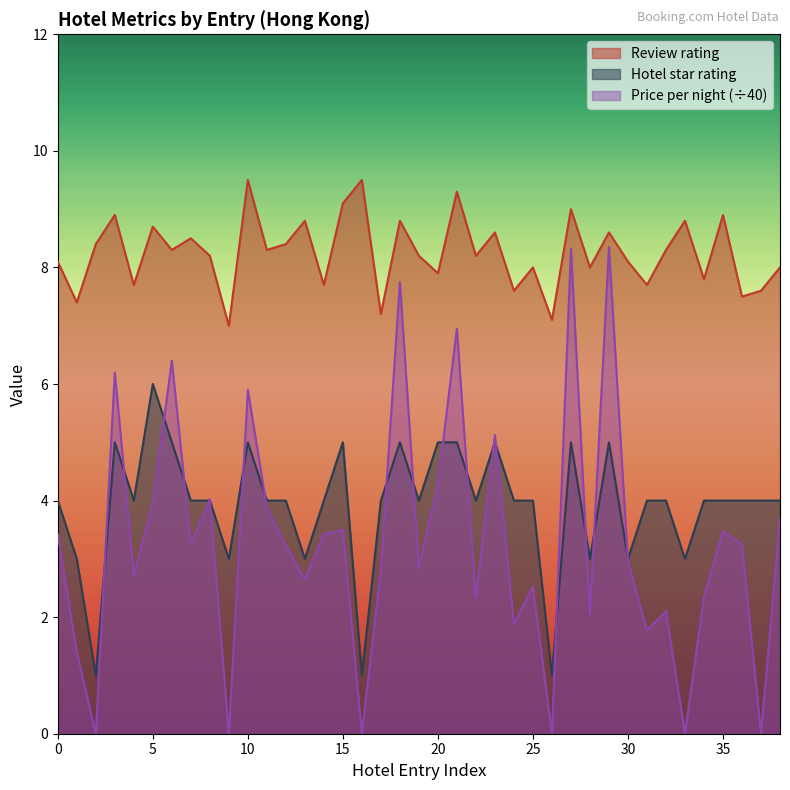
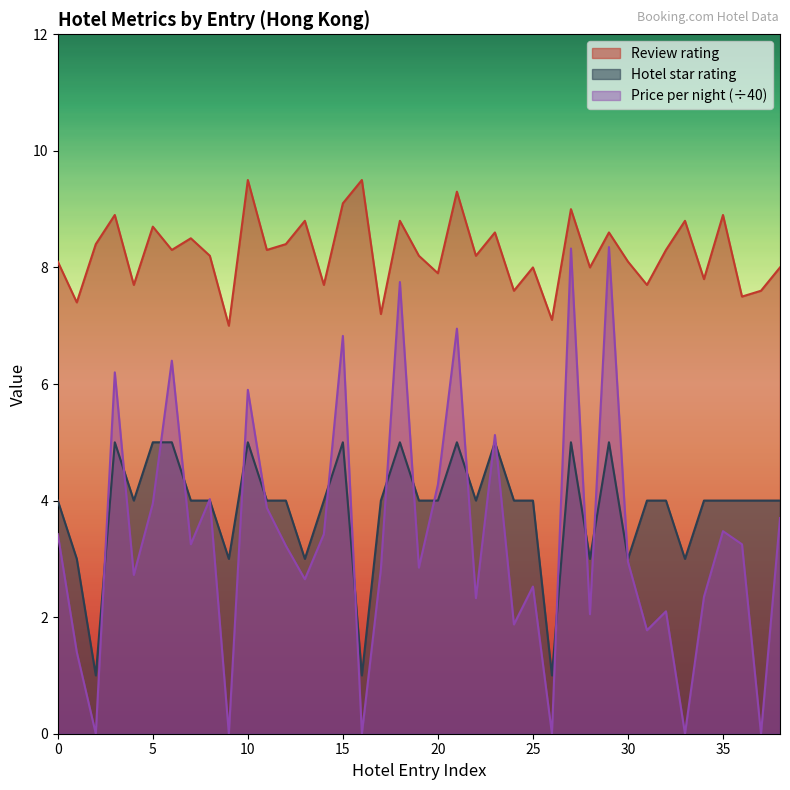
  {
    "Review rating": {
      "0": 8.1,
      "5": 8.7,
      "10": 9.5,
      "15": 9.1,
      "20": 7.9,
      "25": 8.0,
      "30": 8.1,
      "35": 8.9
    },
    "Hotel star rating": {
      "0": 4,
-     "5": 6,
+     "5": 5,
      "10": 5,
      "15": 5,
-     "20": 5,
+     "20": 4,
      "25": 4,
      "30": 3,
      "35": 4
    },
    "Price per night (÷40)": {
      "0": 3.4,
      "5": 4.0,
      "10": 5.9,
-     "15": 3.5,
+     "15": 6.8,
      "20": 4.3,
      "25": 2.5,
      "30": 3.0,
      "35": 3.5
    }
  }
